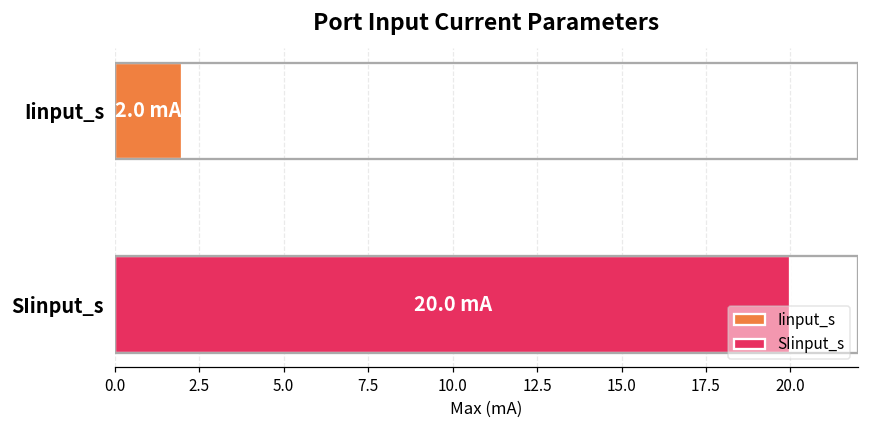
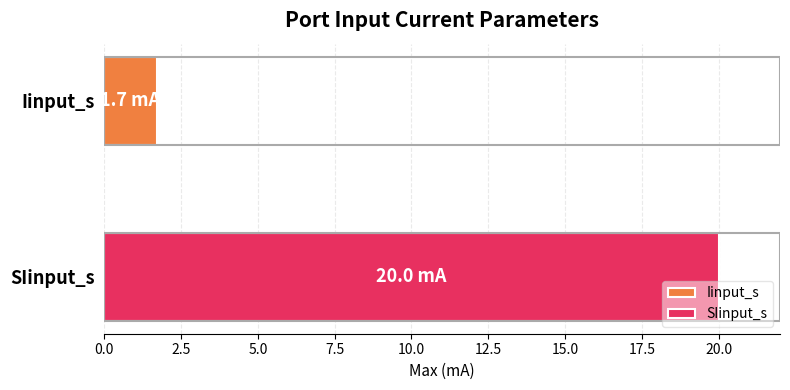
  {
-   "Iinput_s": 2.0,
+   "Iinput_s": 1.7,
    "SIinput_s": 20.0
  }
